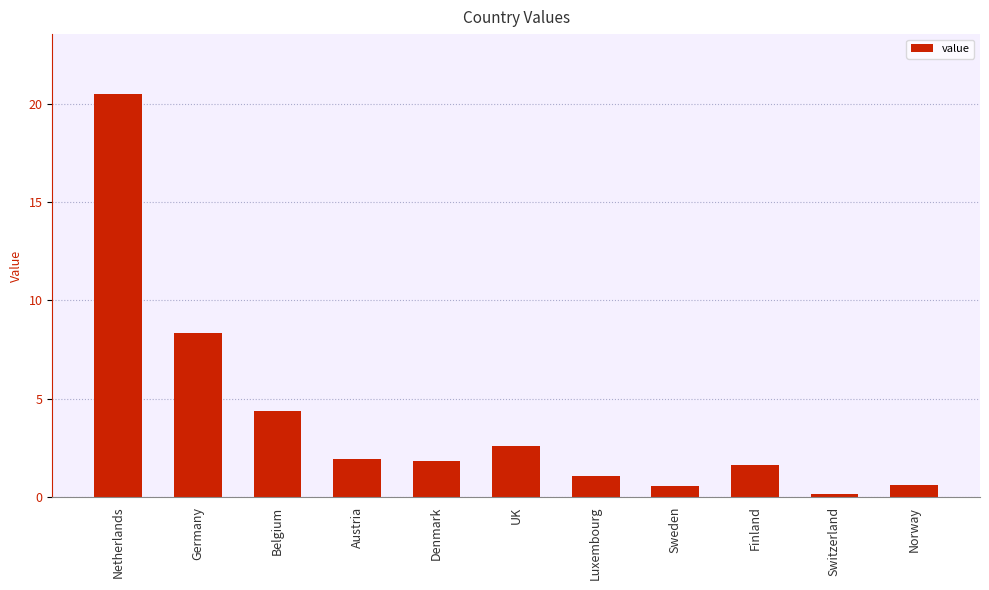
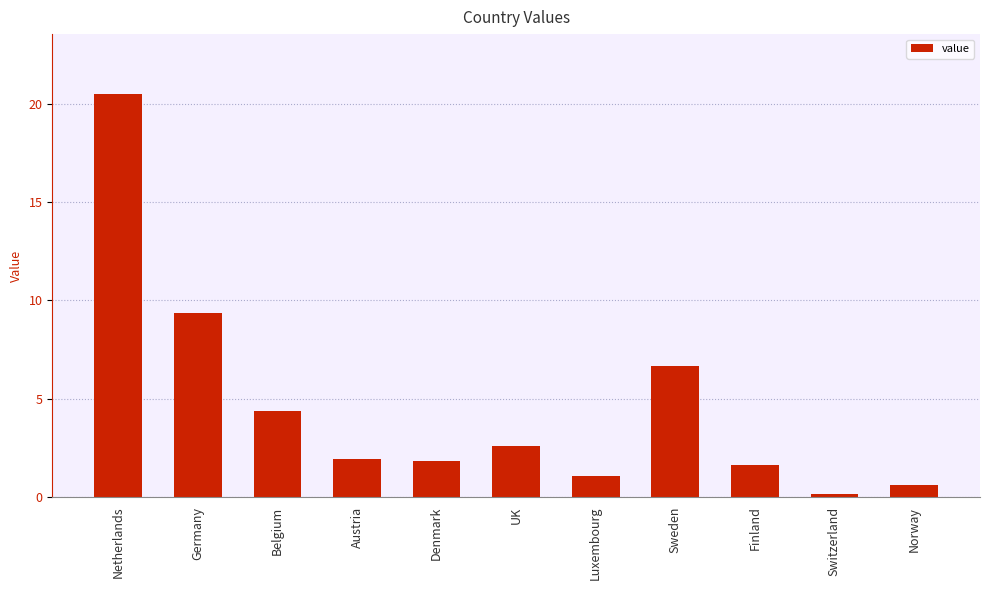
  {
    "Netherlands": 20.5,
-   "Germany": 8.3,
+   "Germany": 9.4,
    "Belgium": 4.4,
    "Austria": 1.9,
    "Denmark": 1.8,
    "UK": 2.6,
    "Luxembourg": 1.0,
-   "Sweden": 0.6,
+   "Sweden": 6.7,
    "Finland": 1.6,
    "Norway": 0.6
  }
